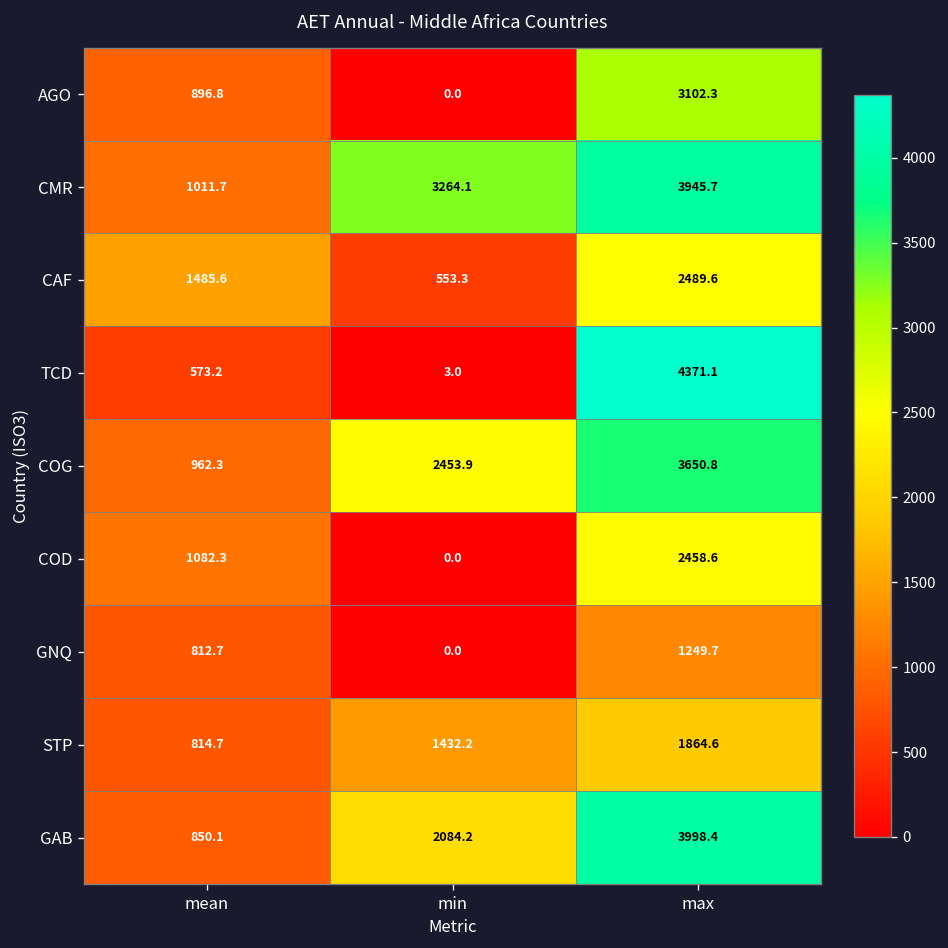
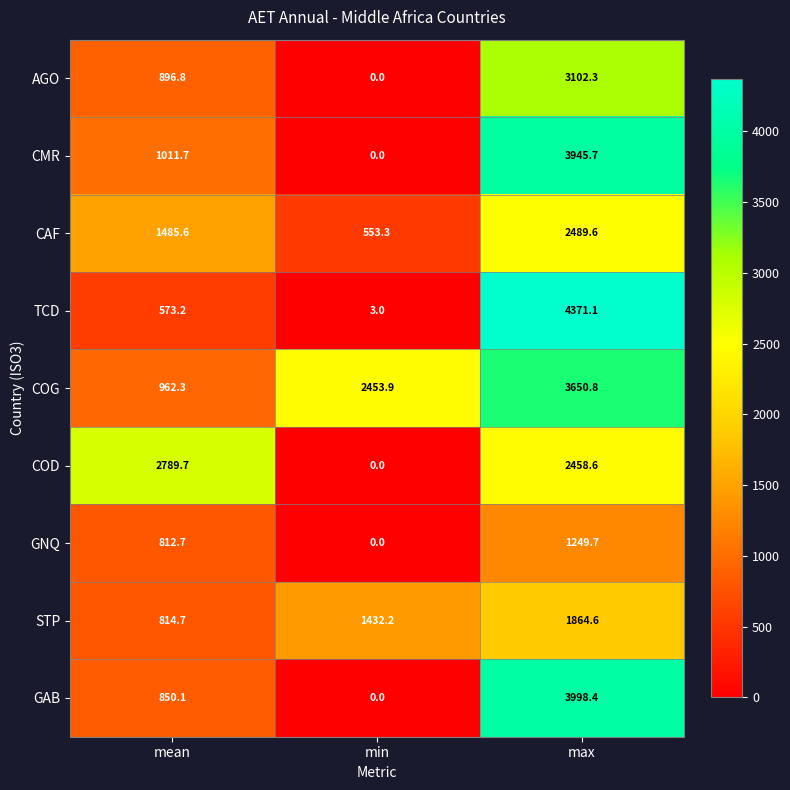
  {
    "AGO": {
      "mean": 896.8,
      "min": 0.0,
      "max": 3102.3
    },
    "CMR": {
      "mean": 1011.7,
-     "min": 3264.1,
+     "min": 0.0,
      "max": 3945.7
    },
    "CAF": {
      "mean": 1485.6,
      "min": 553.3,
      "max": 2489.6
    },
    "TCD": {
      "mean": 573.2,
      "min": 3.0,
      "max": 4371.1
    },
    "COG": {
      "mean": 962.3,
      "min": 2453.9,
      "max": 3650.8
    },
    "COD": {
-     "mean": 1082.3,
+     "mean": 2789.7,
      "min": 0.0,
      "max": 2458.6
    },
    "GNQ": {
      "mean": 812.7,
      "min": 0.0,
      "max": 1249.7
    },
    "STP": {
      "mean": 814.7,
      "min": 1432.2,
      "max": 1864.6
    },
    "GAB": {
      "mean": 850.1,
-     "min": 2084.2,
+     "min": 0.0,
      "max": 3998.4
    }
  }
